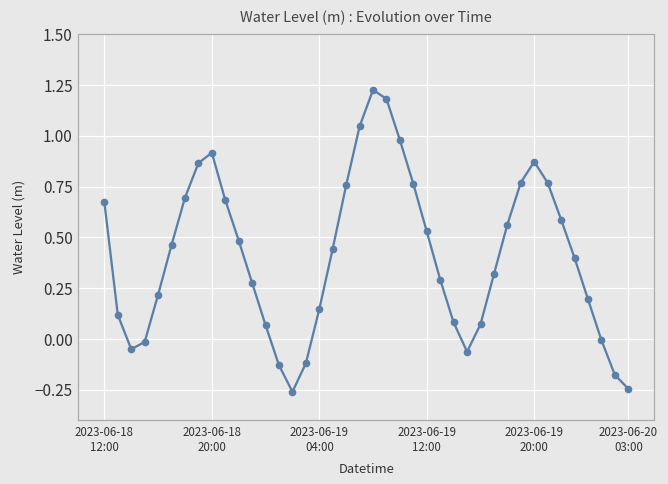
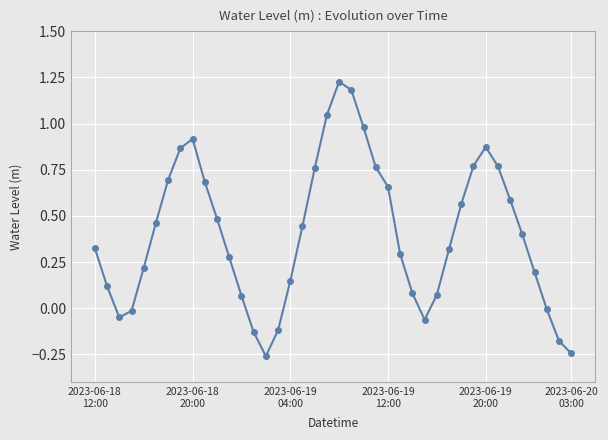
  {
-   "2023-06-18 12:00": 0.67,
+   "2023-06-18 12:00": 0.32,
    "2023-06-18 20:00": 0.92,
    "2023-06-19 04:00": 0.15,
-   "2023-06-19 12:00": 0.53,
+   "2023-06-19 12:00": 0.66,
    "2023-06-19 20:00": 0.87,
    "2023-06-20 03:00": -0.24
  }
